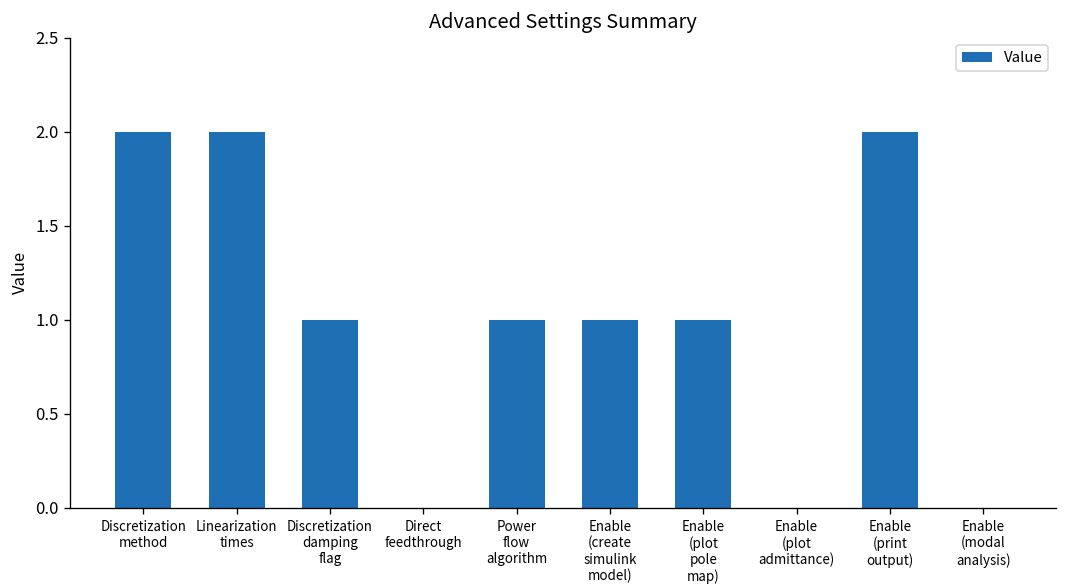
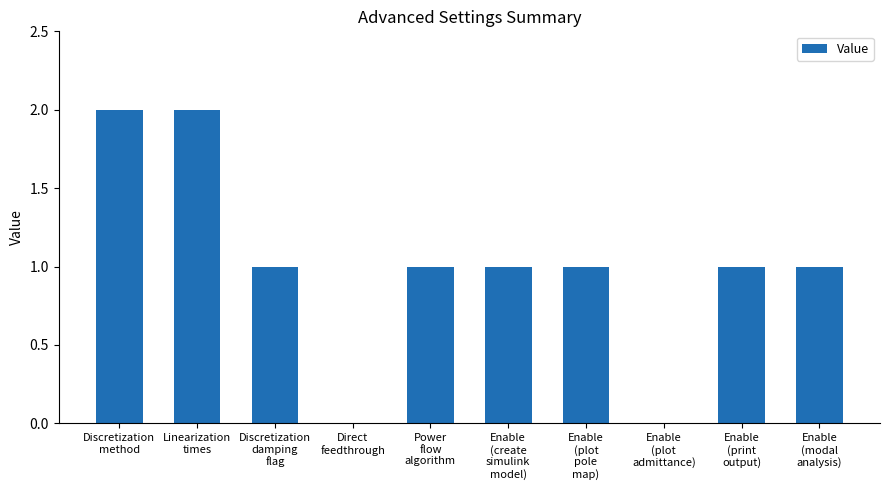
  {
    "Discretization method": 2,
    "Linearization times": 2,
    "Discretization damping flag": 1,
    "Direct feedthrough": 0,
    "Power flow algorithm": 1,
    "Enable (create simulink model)": 1,
    "Enable (plot pole map)": 1,
    "Enable (plot admittance)": 0,
-   "Enable (print output)": 2,
-   "Enable (modal analysis)": 0
+   "Enable (print output)": 1,
+   "Enable (modal analysis)": 1
  }
